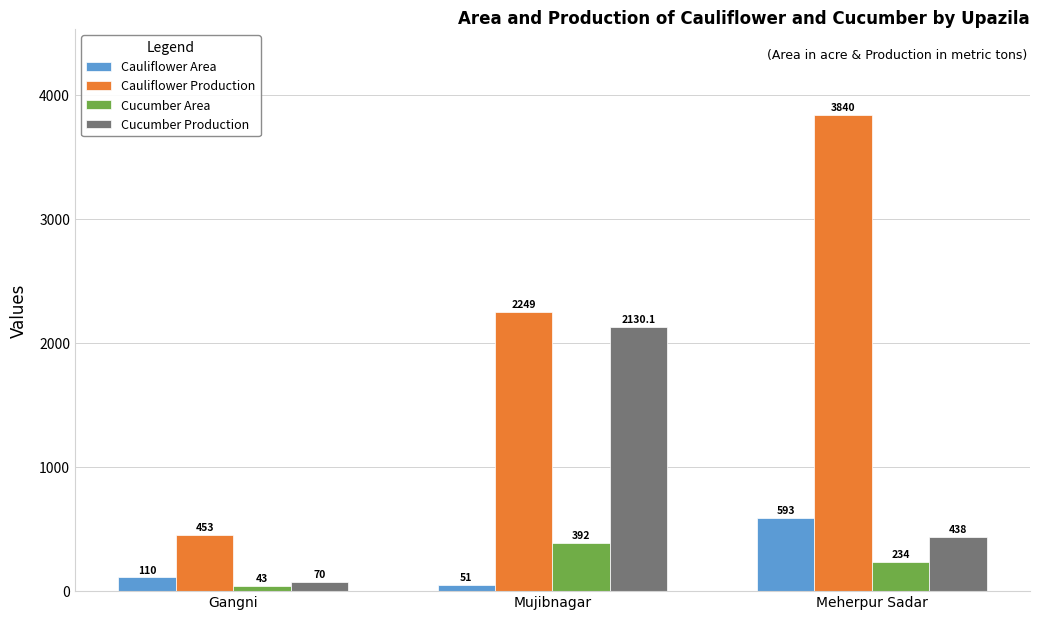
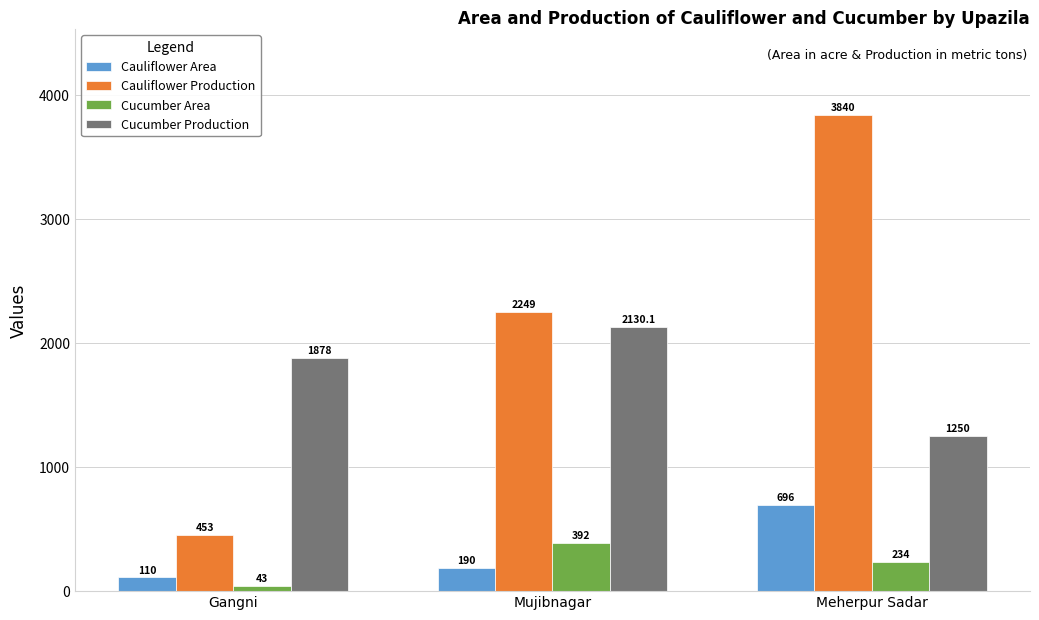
  {
    "Cauliflower Area": {
      "Gangni": 110,
-     "Mujibnagar": 51,
-     "Meherpur Sadar": 593
+     "Mujibnagar": 190,
+     "Meherpur Sadar": 696
    },
    "Cauliflower Production": {
      "Gangni": 453,
      "Mujibnagar": 2249,
      "Meherpur Sadar": 3840
    },
    "Cucumber Area": {
      "Gangni": 43,
      "Mujibnagar": 392,
      "Meherpur Sadar": 234
    },
    "Cucumber Production": {
-     "Gangni": 70,
+     "Gangni": 1878,
      "Mujibnagar": 2130.1,
-     "Meherpur Sadar": 438
+     "Meherpur Sadar": 1250
    }
  }
